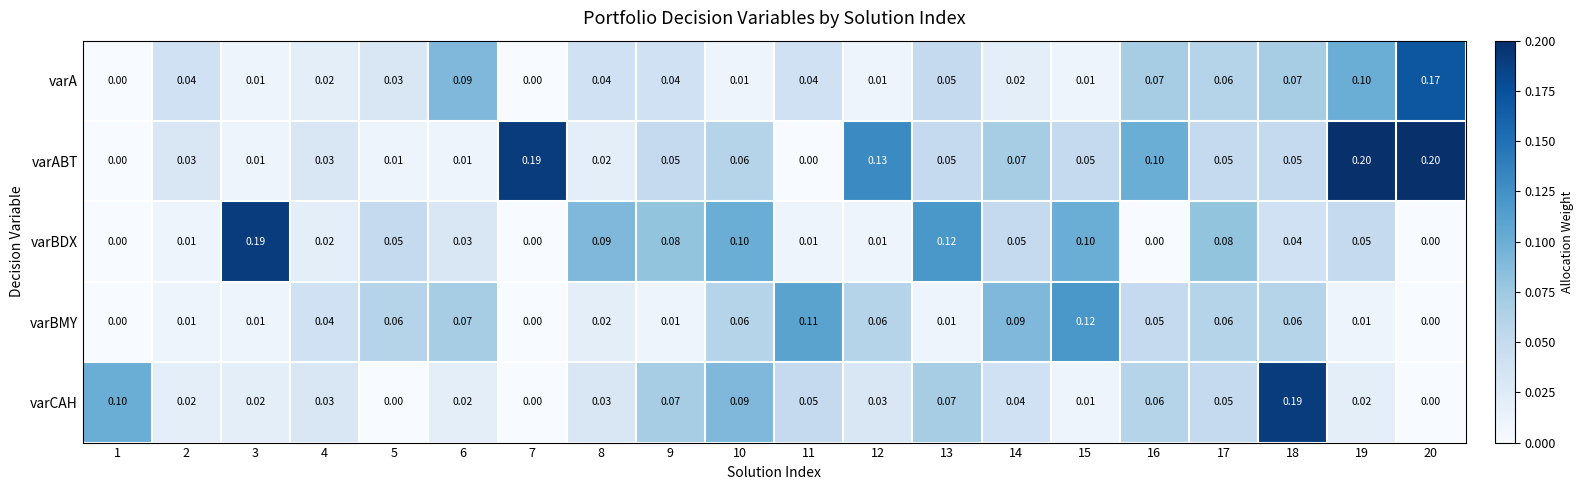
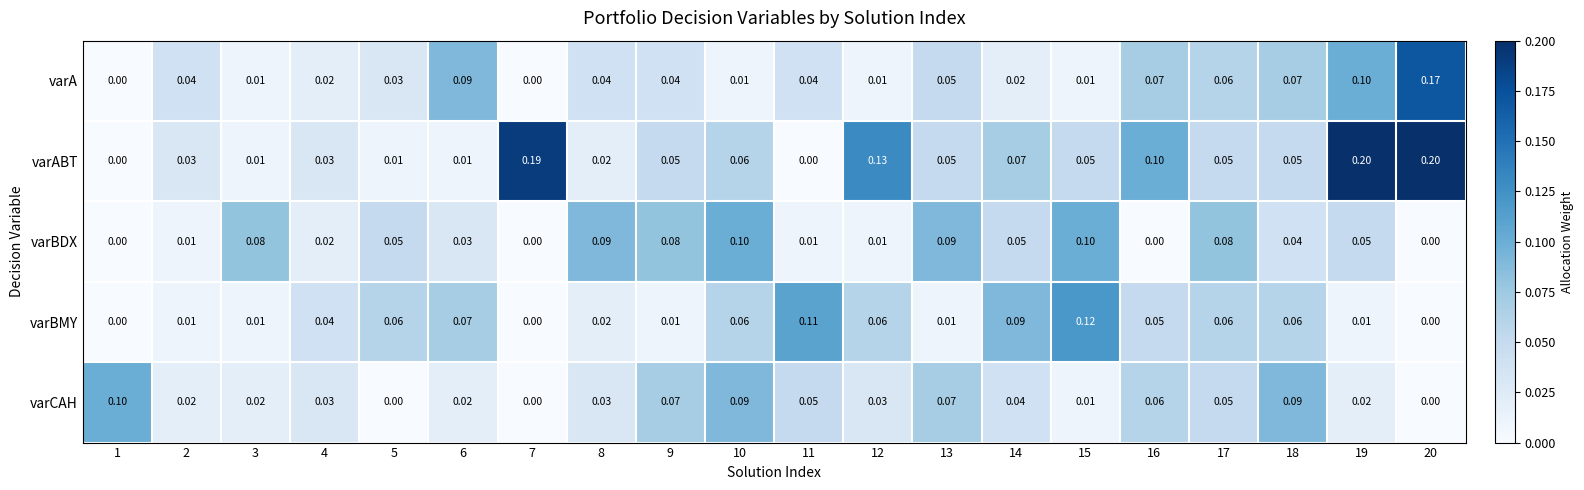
  {
    "varA": {
      "1": 0.00,
      "2": 0.04,
      "3": 0.01,
      "4": 0.02,
      "5": 0.03,
      "6": 0.09,
      "7": 0.00,
      "8": 0.04,
      "9": 0.04,
      "10": 0.01,
      "11": 0.04,
      "12": 0.01,
      "13": 0.05,
      "14": 0.02,
      "15": 0.01,
      "16": 0.07,
      "17": 0.06,
      "18": 0.07,
      "19": 0.10,
      "20": 0.17
    },
    "varABT": {
      "1": 0.00,
      "2": 0.03,
      "3": 0.01,
      "4": 0.03,
      "5": 0.01,
      "6": 0.01,
      "7": 0.19,
      "8": 0.02,
      "9": 0.05,
      "10": 0.06,
      "11": 0.00,
      "12": 0.13,
      "13": 0.05,
      "14": 0.07,
      "15": 0.05,
      "16": 0.10,
      "17": 0.05,
      "18": 0.05,
      "19": 0.20,
      "20": 0.20
    },
    "varBDX": {
      "1": 0.00,
      "2": 0.01,
-     "3": 0.19,
+     "3": 0.08,
      "4": 0.02,
      "5": 0.05,
      "6": 0.03,
      "7": 0.00,
      "8": 0.09,
      "9": 0.08,
      "10": 0.10,
      "11": 0.01,
      "12": 0.01,
-     "13": 0.12,
+     "13": 0.09,
      "14": 0.05,
      "15": 0.10,
      "16": 0.00,
      "17": 0.08,
      "18": 0.04,
      "19": 0.05,
      "20": 0.00
    },
    "varBMY": {
      "1": 0.00,
      "2": 0.01,
      "3": 0.01,
      "4": 0.04,
      "5": 0.06,
      "6": 0.07,
      "7": 0.00,
      "8": 0.02,
      "9": 0.01,
      "10": 0.06,
      "11": 0.11,
      "12": 0.06,
      "13": 0.01,
      "14": 0.09,
      "15": 0.12,
      "16": 0.05,
      "17": 0.06,
      "18": 0.06,
      "19": 0.01,
      "20": 0.00
    },
    "varCAH": {
      "1": 0.10,
      "2": 0.02,
      "3": 0.02,
      "4": 0.03,
      "5": 0.00,
      "6": 0.02,
      "7": 0.00,
      "8": 0.03,
      "9": 0.07,
      "10": 0.09,
      "11": 0.05,
      "12": 0.03,
      "13": 0.07,
      "14": 0.04,
      "15": 0.01,
      "16": 0.06,
      "17": 0.05,
-     "18": 0.19,
+     "18": 0.09,
      "19": 0.02,
      "20": 0.00
    }
  }
